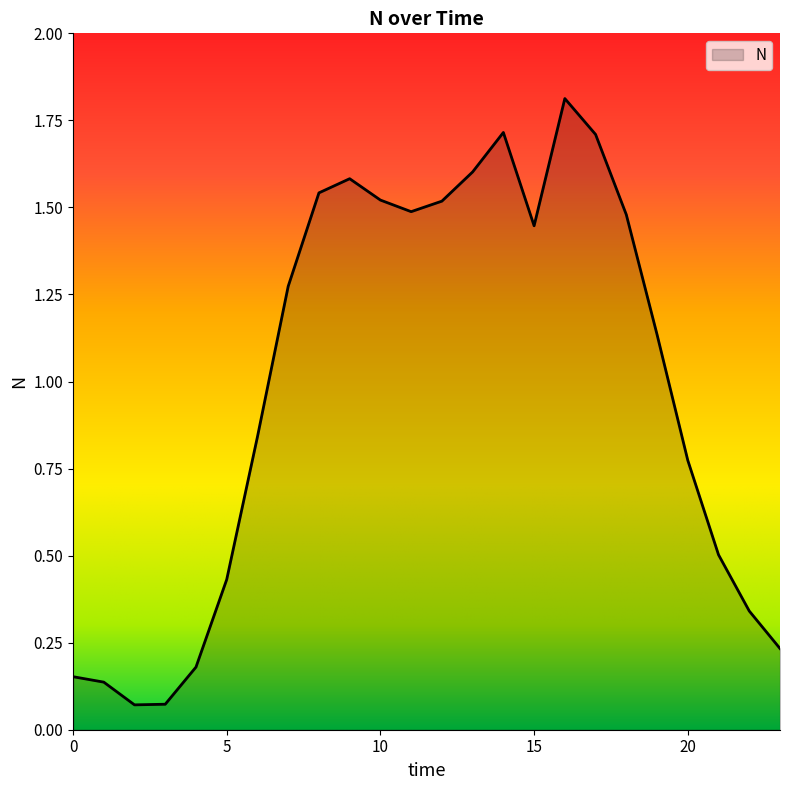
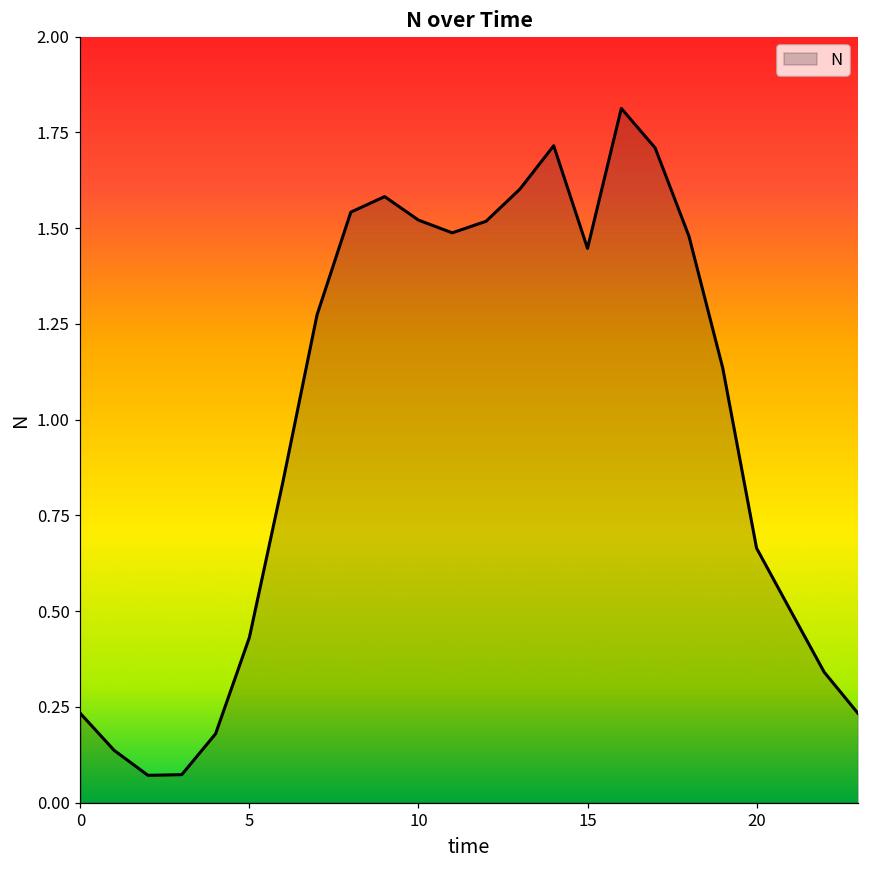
  {
-   "0": 0.15,
+   "0": 0.23,
    "5": 0.43,
    "10": 1.52,
    "15": 1.45,
-   "20": 0.77
+   "20": 0.66
  }
